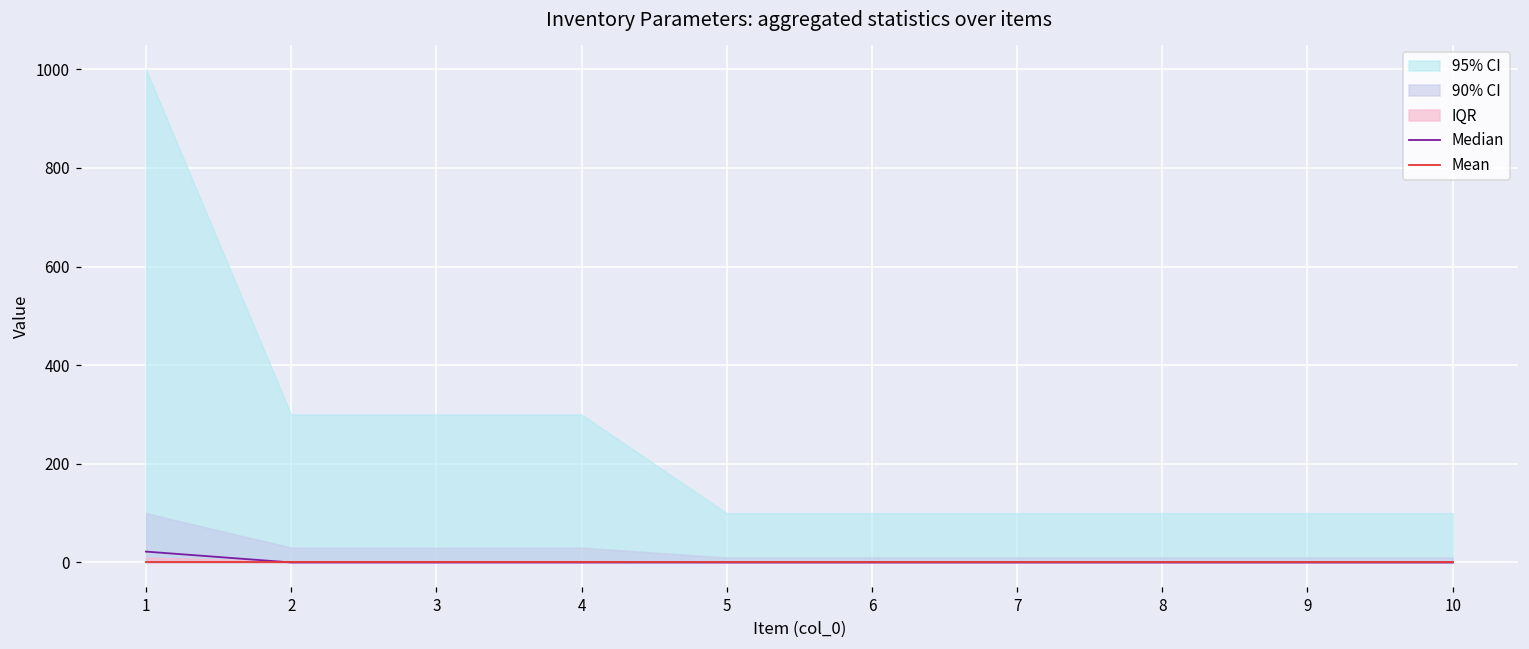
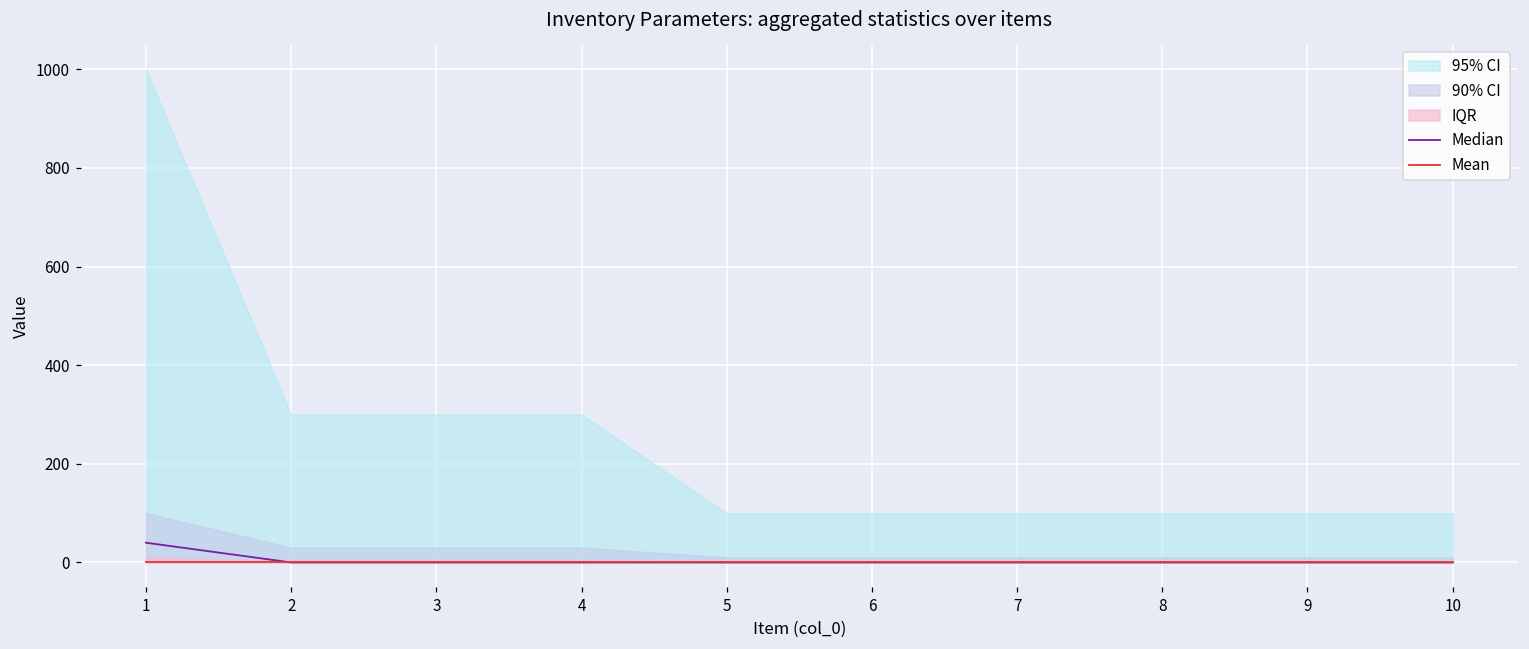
  {
    "Median": {
-     "1": 20
+     "1": 40
    },
    "Mean": {
      "1": 0
    }
  }
